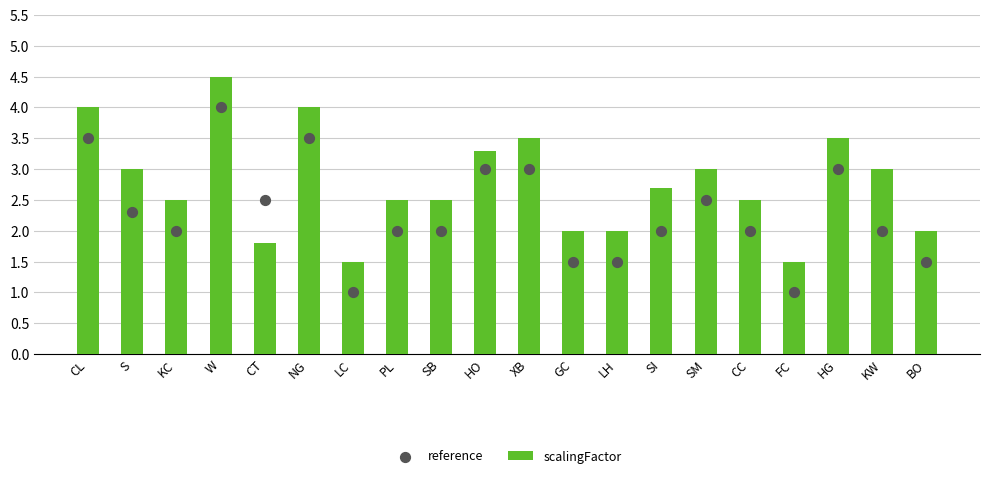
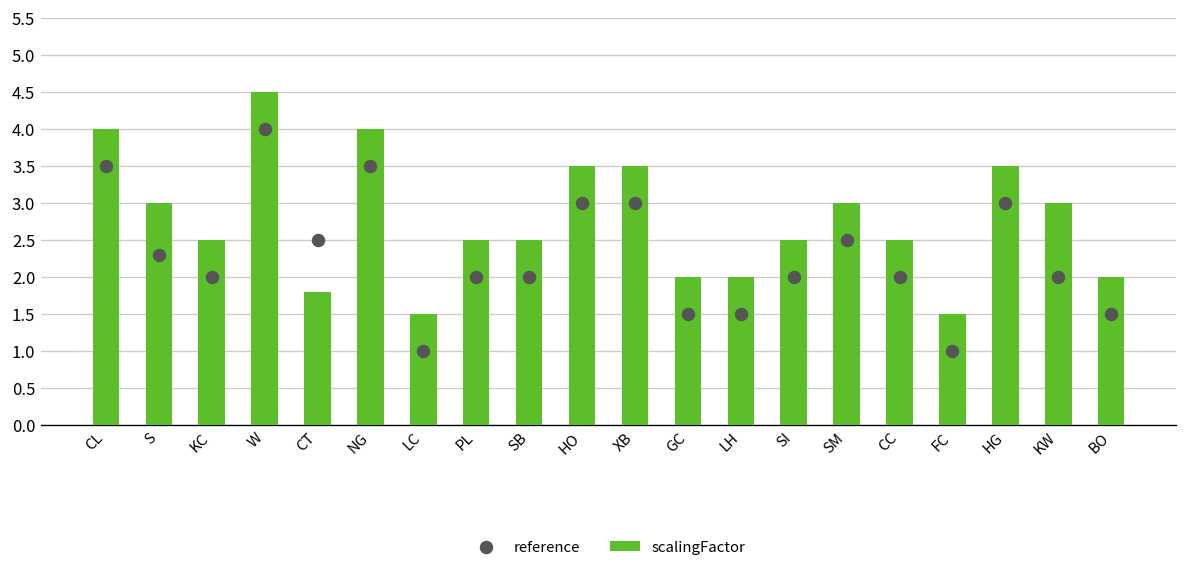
  {
    "scalingFactor": {
      "CL": 4.0,
      "S": 3.0,
      "KC": 2.5,
      "W": 4.5,
      "CT": 1.8,
      "NG": 4.0,
      "LC": 1.5,
      "PL": 2.5,
      "SB": 2.5,
-     "HO": 3.3,
+     "HO": 3.5,
      "XB": 3.5,
      "GC": 2.0,
      "LH": 2.0,
-     "SI": 2.7,
+     "SI": 2.5,
      "SM": 3.0,
      "CC": 2.5,
      "FC": 1.5,
      "HG": 3.5,
      "KW": 3.0,
      "BO": 2.0
    }
  }
